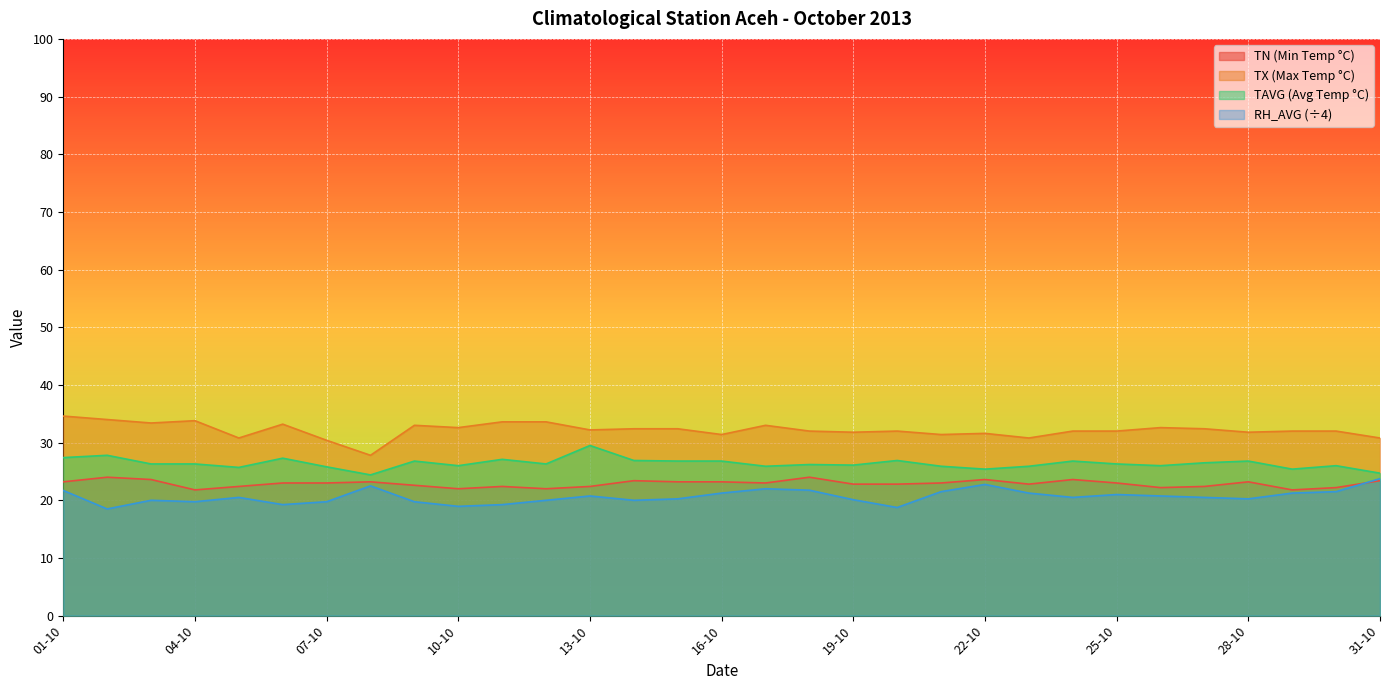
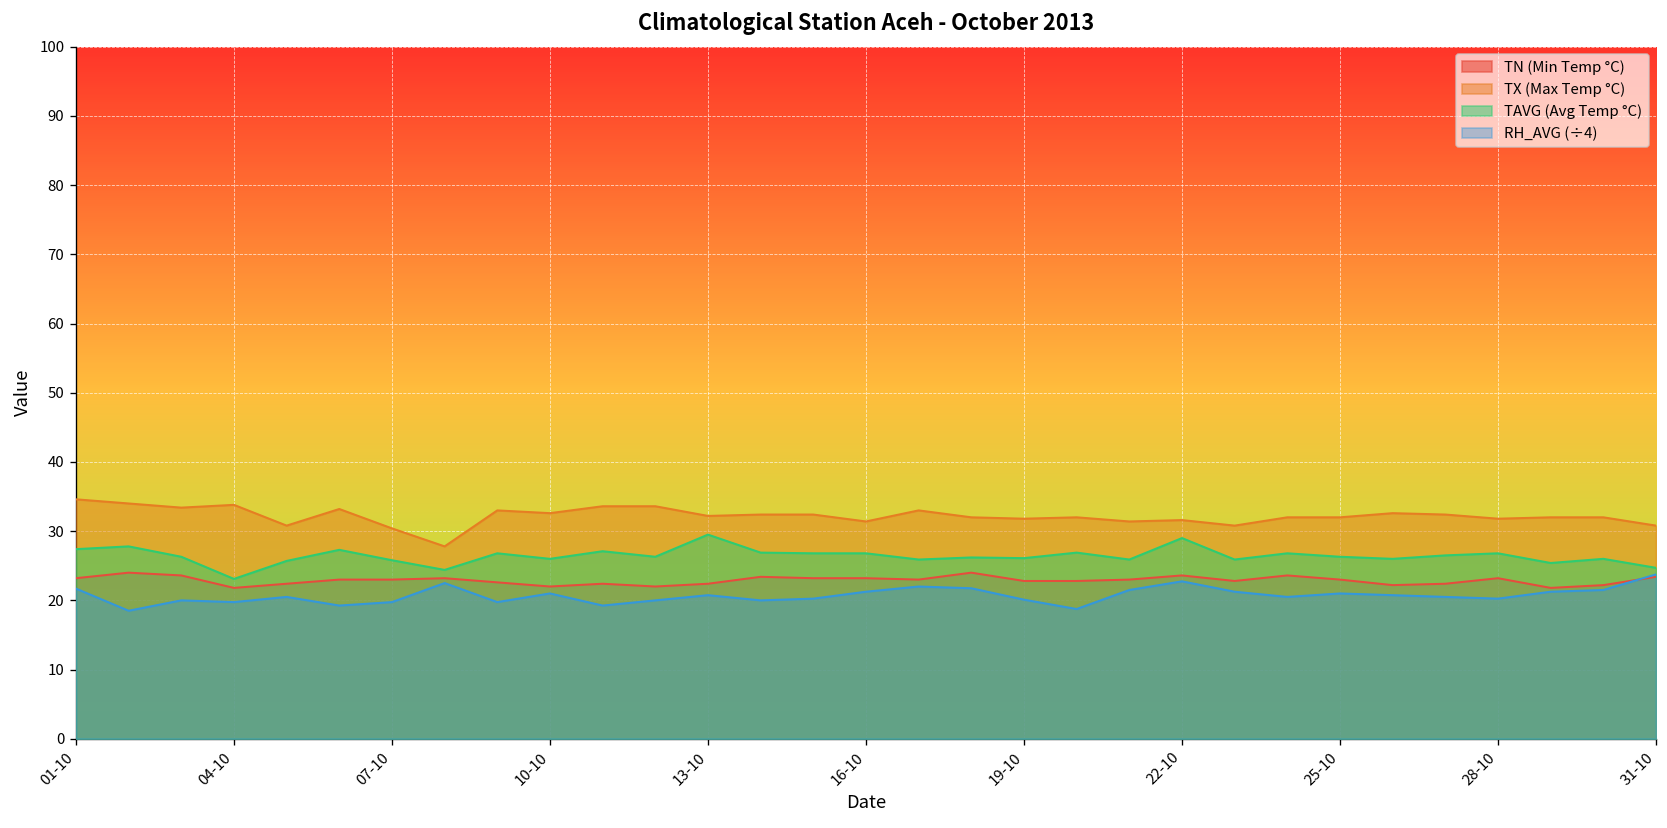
  {
    "TAVG (Avg Temp °C)": {
      "01-10": 27,
-     "04-10": 26,
+     "04-10": 23,
      "07-10": 26,
      "10-10": 26,
      "13-10": 30,
      "16-10": 27,
      "19-10": 26,
-     "22-10": 25,
+     "22-10": 29,
      "25-10": 26,
      "28-10": 27,
      "31-10": 25
    },
    "RH_AVG (÷4)": {
      "01-10": 22,
      "04-10": 20,
      "07-10": 20,
-     "10-10": 19,
+     "10-10": 21,
      "13-10": 21,
      "16-10": 21,
      "19-10": 20,
      "22-10": 23,
      "25-10": 21,
      "28-10": 20
    }
  }
